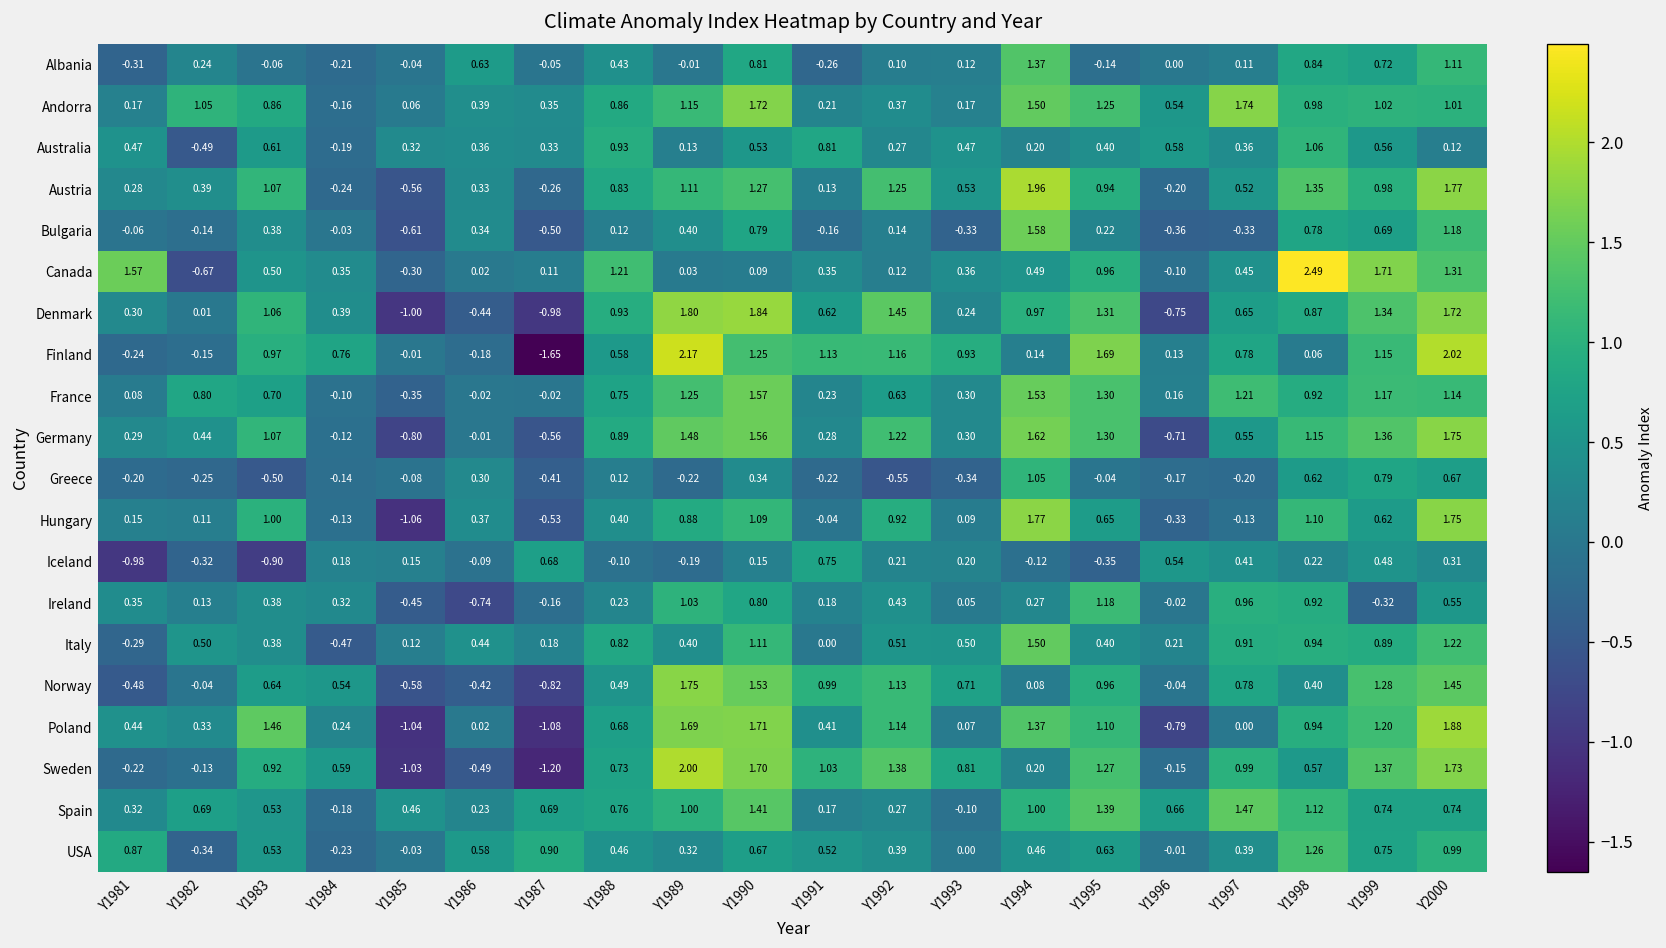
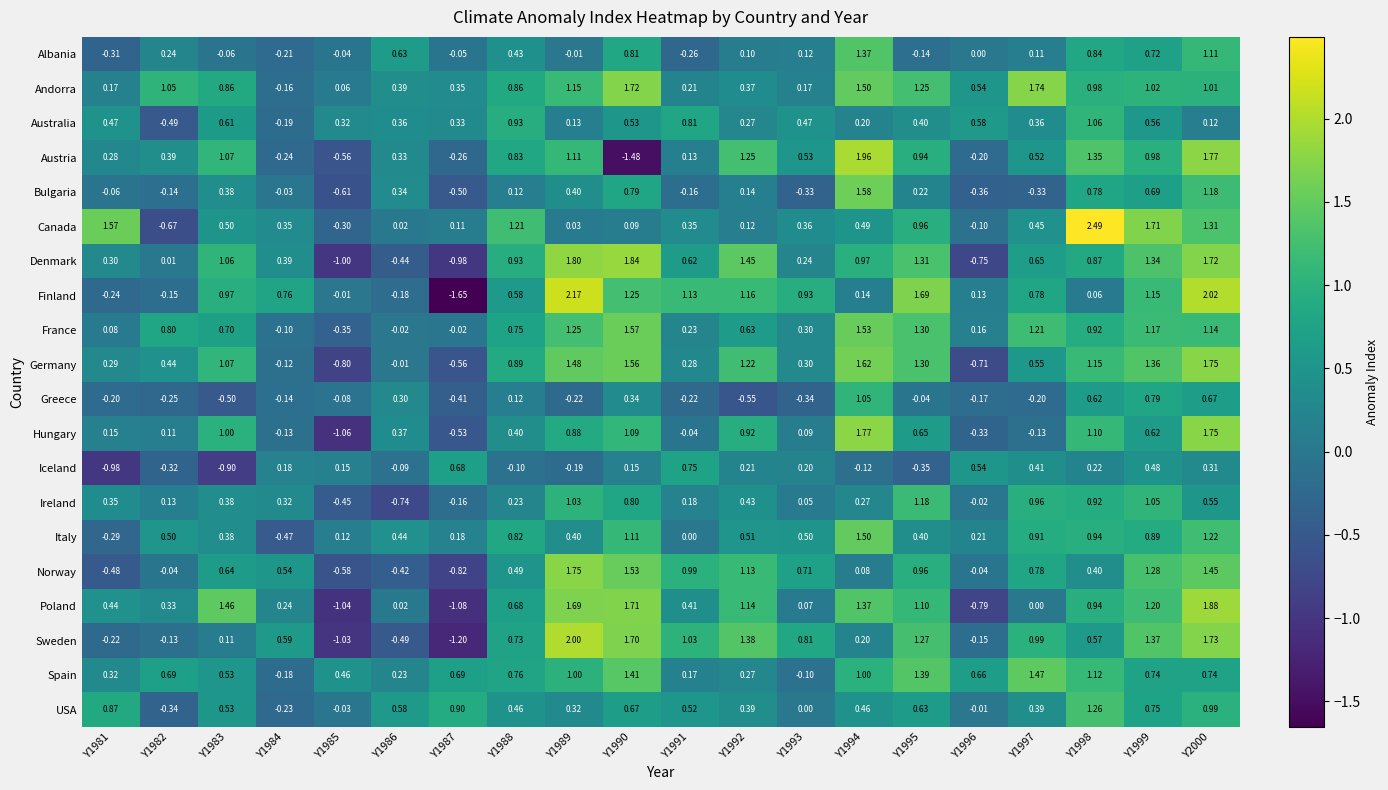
  {
    "Austria": {
      "Y1981": 0.28,
      "Y1982": 0.39,
      "Y1983": 1.07,
      "Y1984": -0.24,
      "Y1985": -0.56,
      "Y1986": 0.33,
      "Y1987": -0.26,
      "Y1988": 0.83,
      "Y1989": 1.11,
-     "Y1990": 1.27,
+     "Y1990": -1.48,
      "Y1991": 0.13,
      "Y1992": 1.25,
      "Y1993": 0.53,
      "Y1994": 1.96,
      "Y1995": 0.94,
      "Y1996": -0.20,
      "Y1997": 0.52,
      "Y1998": 1.35,
      "Y1999": 0.98,
      "Y2000": 1.77
    },
    "Ireland": {
      "Y1981": 0.35,
      "Y1982": 0.13,
      "Y1983": 0.38,
      "Y1984": 0.32,
      "Y1985": -0.45,
      "Y1986": -0.74,
      "Y1987": -0.16,
      "Y1988": 0.23,
      "Y1989": 1.03,
      "Y1990": 0.80,
      "Y1991": 0.18,
      "Y1992": 0.43,
      "Y1993": 0.05,
      "Y1994": 0.27,
      "Y1995": 1.18,
      "Y1996": -0.02,
      "Y1997": 0.96,
      "Y1998": 0.92,
-     "Y1999": -0.32,
+     "Y1999": 1.05,
      "Y2000": 0.55
    },
    "Sweden": {
      "Y1981": -0.22,
      "Y1982": -0.13,
-     "Y1983": 0.92,
+     "Y1983": 0.11,
      "Y1984": 0.59,
      "Y1985": -1.03,
      "Y1986": -0.49,
      "Y1987": -1.20,
      "Y1988": 0.73,
      "Y1989": 2.00,
      "Y1990": 1.70,
      "Y1991": 1.03,
      "Y1992": 1.38,
      "Y1993": 0.81,
      "Y1994": 0.20,
      "Y1995": 1.27,
      "Y1996": -0.15,
      "Y1997": 0.99,
      "Y1998": 0.57,
      "Y1999": 1.37,
      "Y2000": 1.73
    }
  }
